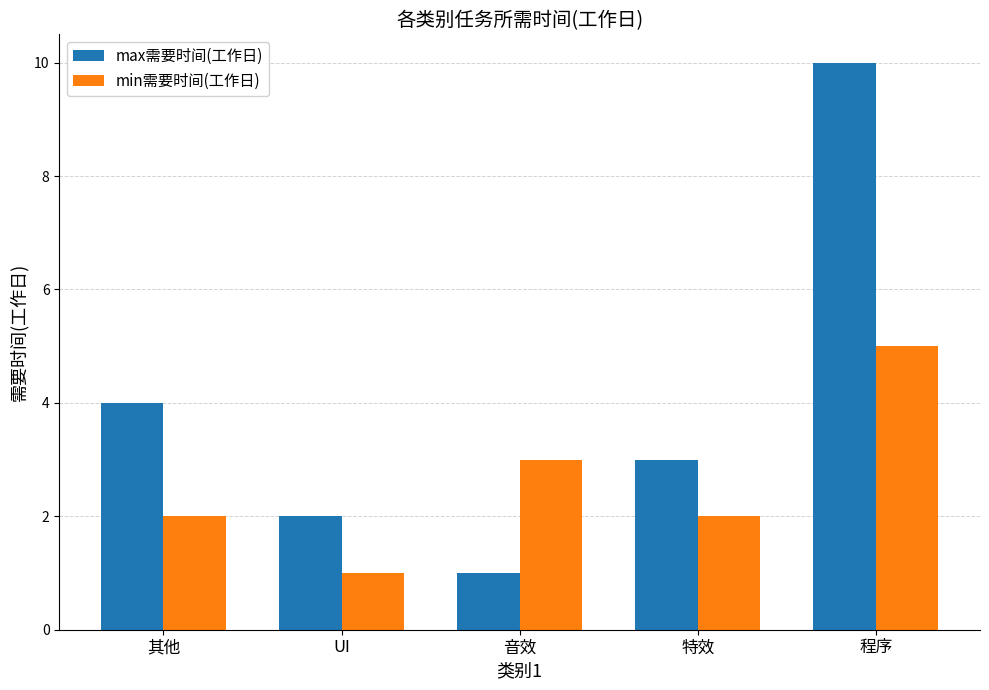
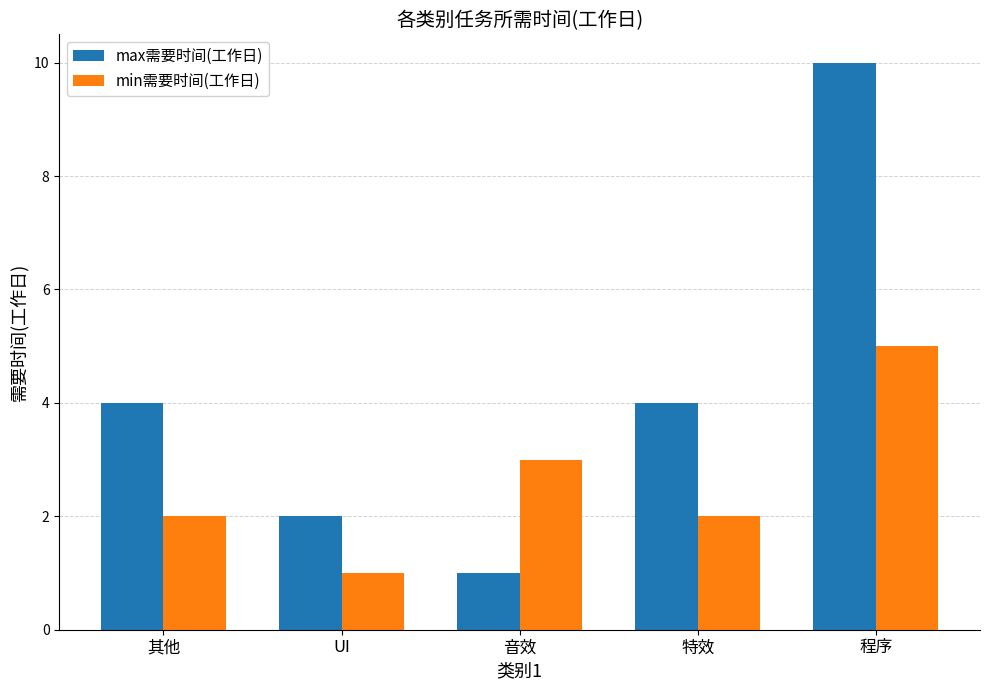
  {
    "max需要时间(工作日)": {
      "其他": 4,
      "UI": 2,
      "音效": 1,
-     "特效": 3,
+     "特效": 4,
      "程序": 10
    },
    "min需要时间(工作日)": {
      "其他": 2,
      "UI": 1,
      "音效": 3,
      "特效": 2,
      "程序": 5
    }
  }
